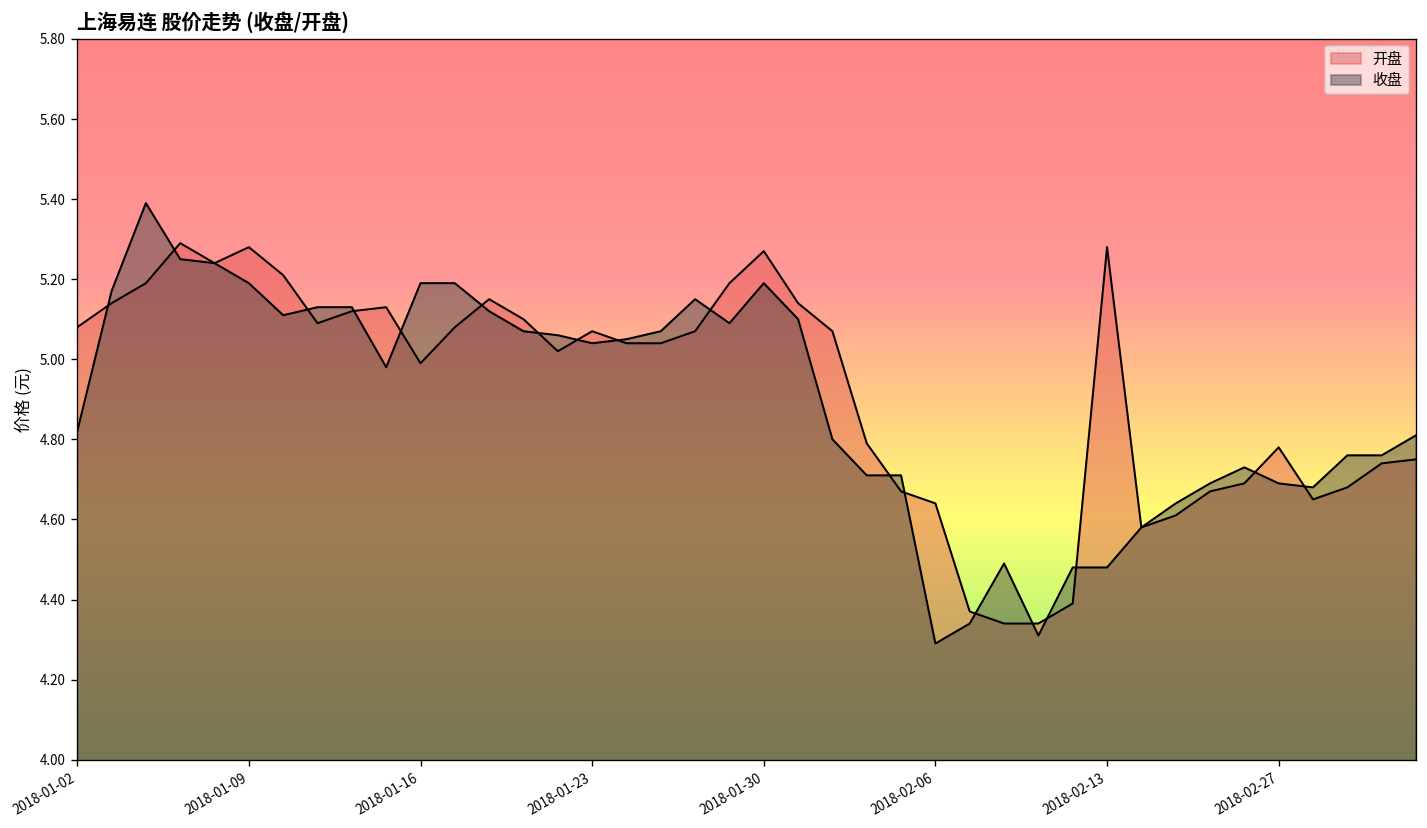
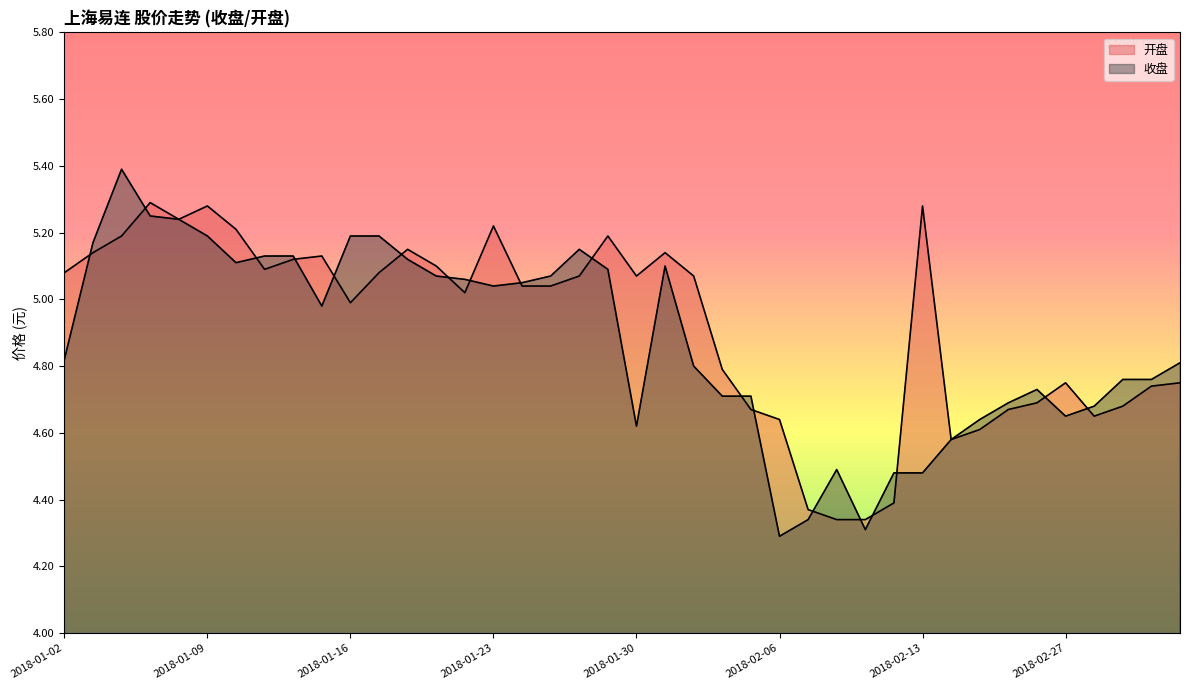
  {
    "开盘": {
      "2018-01-02": 5.08,
      "2018-01-09": 5.28,
      "2018-01-16": 4.99,
-     "2018-01-23": 5.07,
-     "2018-01-30": 5.27,
+     "2018-01-23": 5.22,
+     "2018-01-30": 5.07,
      "2018-02-06": 4.64,
      "2018-02-13": 5.28,
-     "2018-02-27": 4.78
+     "2018-02-27": 4.75
    },
    "收盘": {
      "2018-01-02": 4.82,
      "2018-01-09": 5.19,
      "2018-01-16": 5.19,
      "2018-01-23": 5.04,
-     "2018-01-30": 5.19,
+     "2018-01-30": 4.62,
      "2018-02-06": 4.29,
      "2018-02-13": 4.48,
-     "2018-02-27": 4.69
+     "2018-02-27": 4.65
    }
  }
